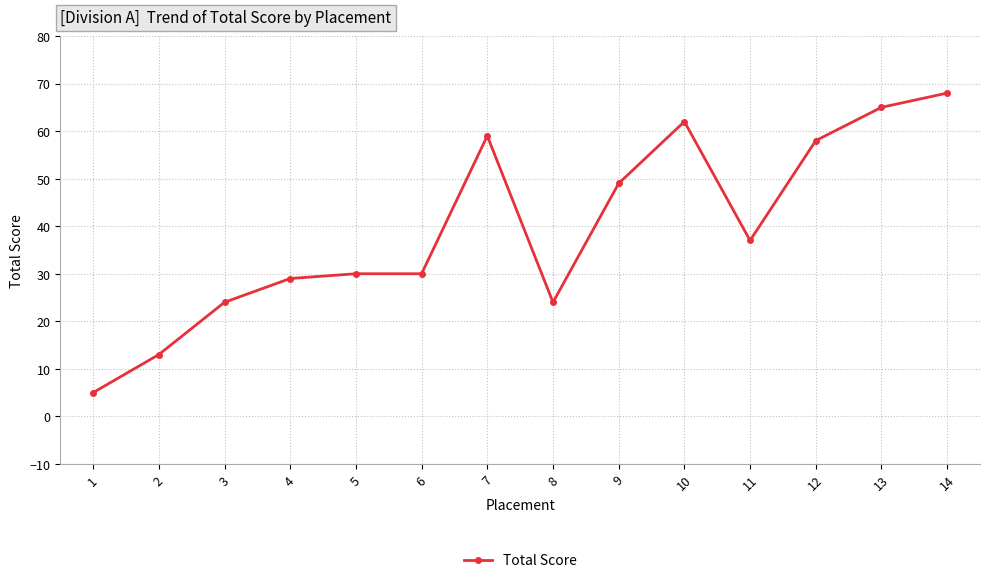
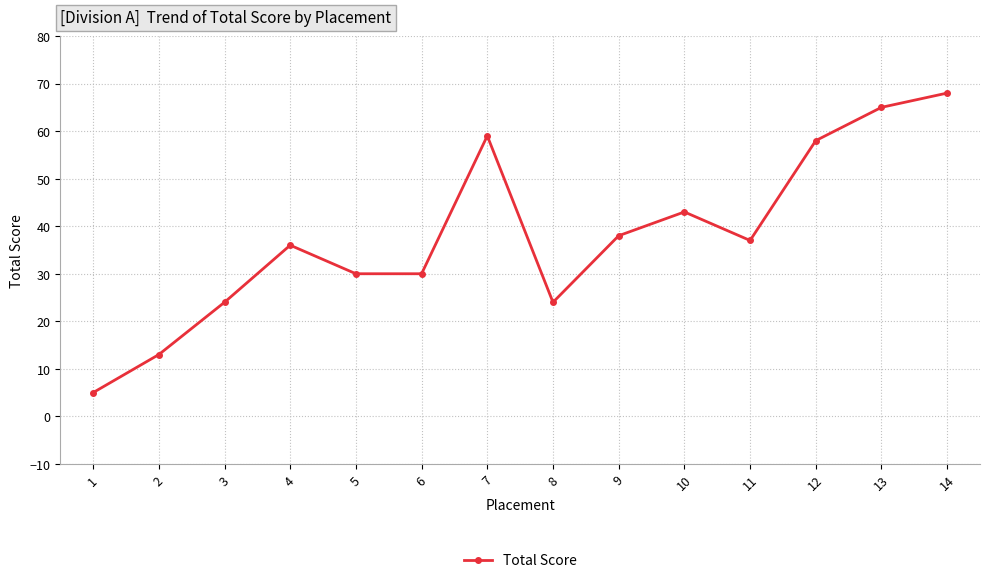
  {
    "1": 5,
    "2": 13,
    "3": 24,
-   "4": 29,
+   "4": 36,
    "5": 30,
    "6": 30,
    "7": 59,
    "8": 24,
-   "9": 49,
-   "10": 62,
+   "9": 38,
+   "10": 43,
    "11": 37,
    "12": 58,
    "13": 65,
    "14": 68
  }
